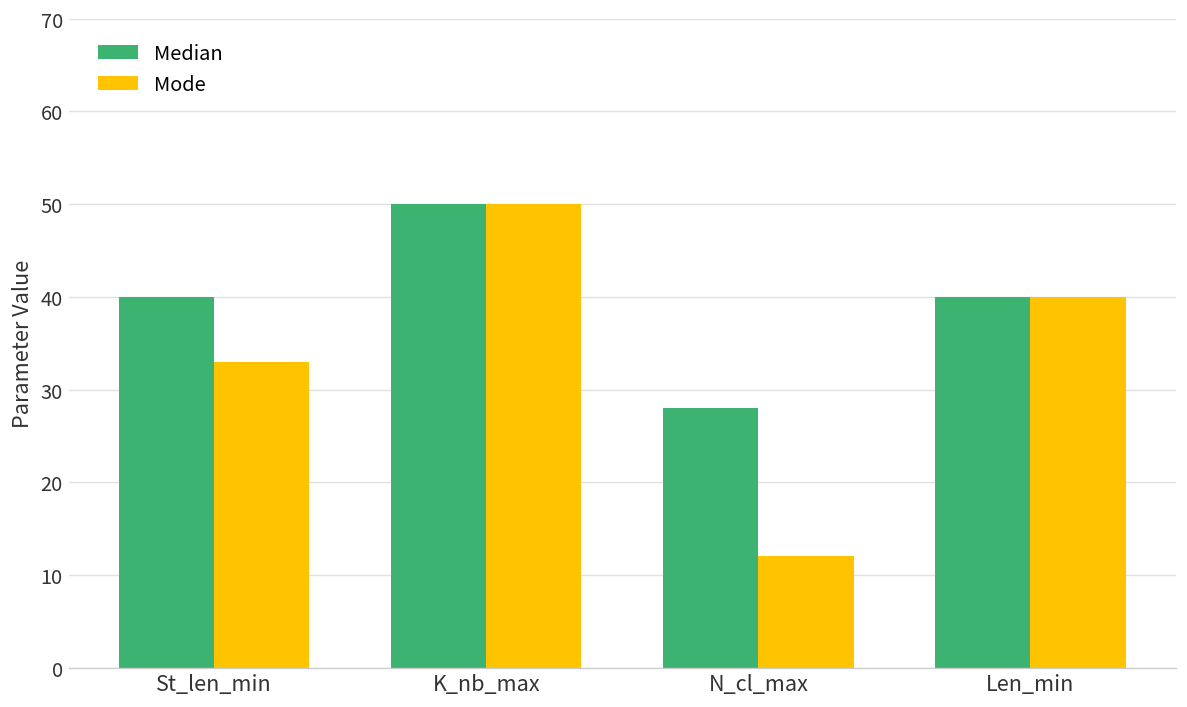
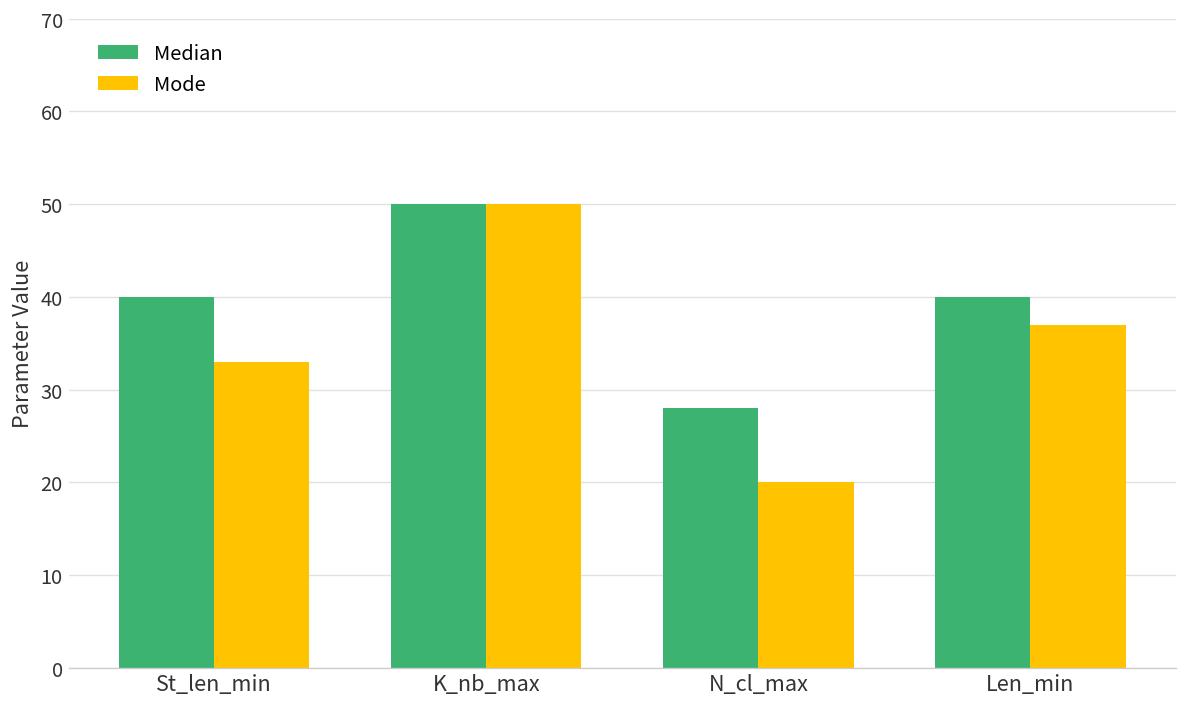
  {
    "Median": {
      "St_len_min": 40,
      "K_nb_max": 50,
      "N_cl_max": 28,
      "Len_min": 40
    },
    "Mode": {
      "St_len_min": 33,
      "K_nb_max": 50,
-     "N_cl_max": 12,
-     "Len_min": 40
+     "N_cl_max": 20,
+     "Len_min": 37
    }
  }
